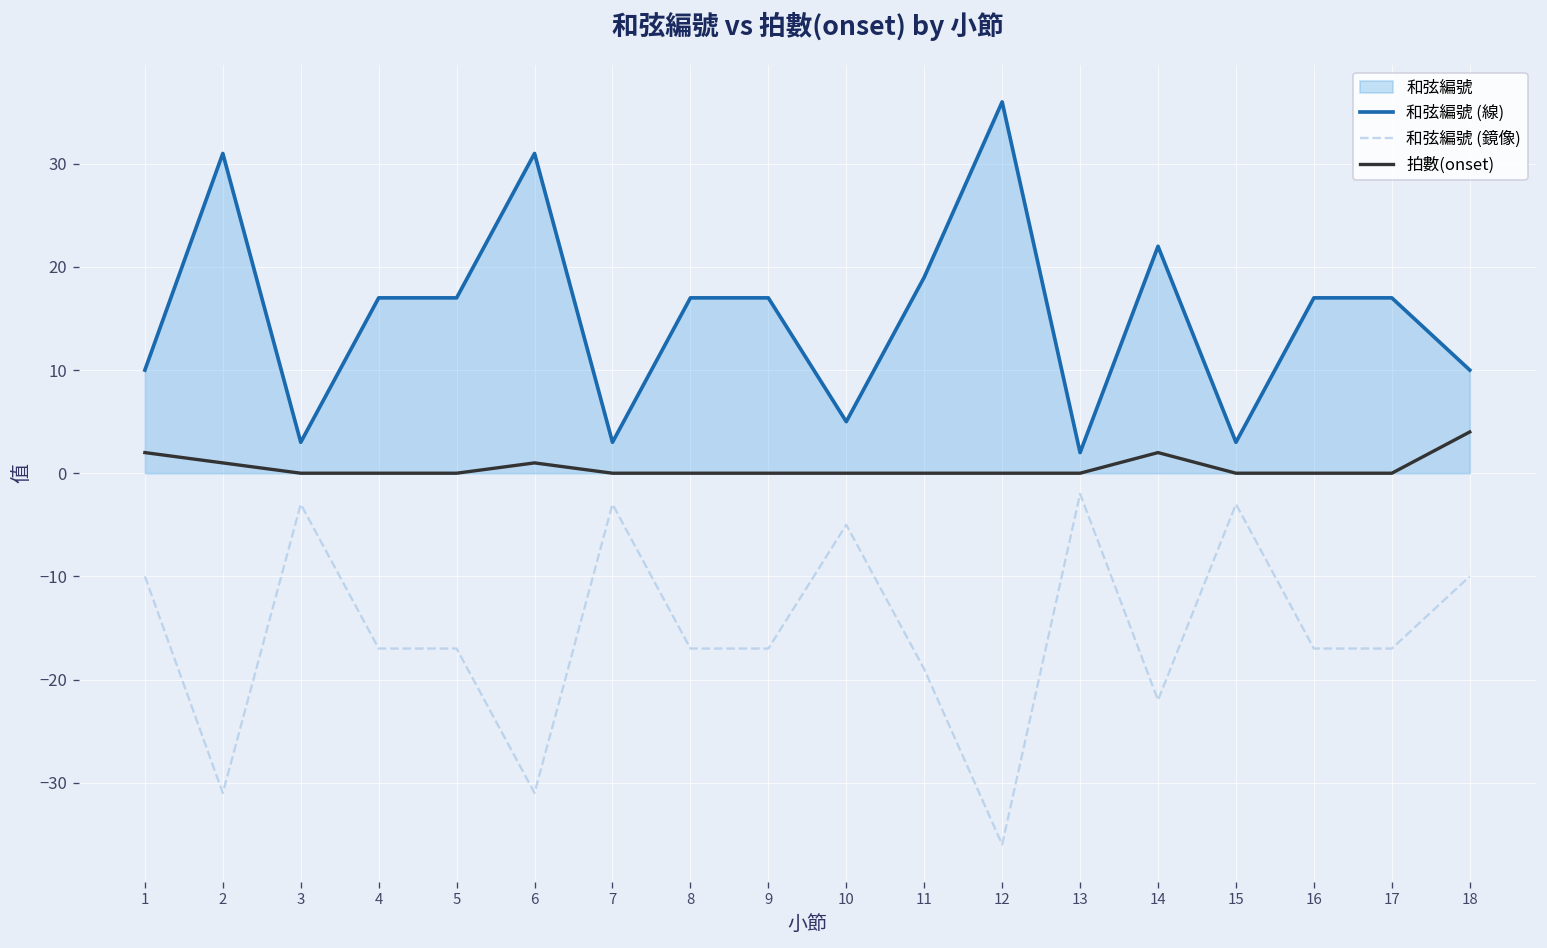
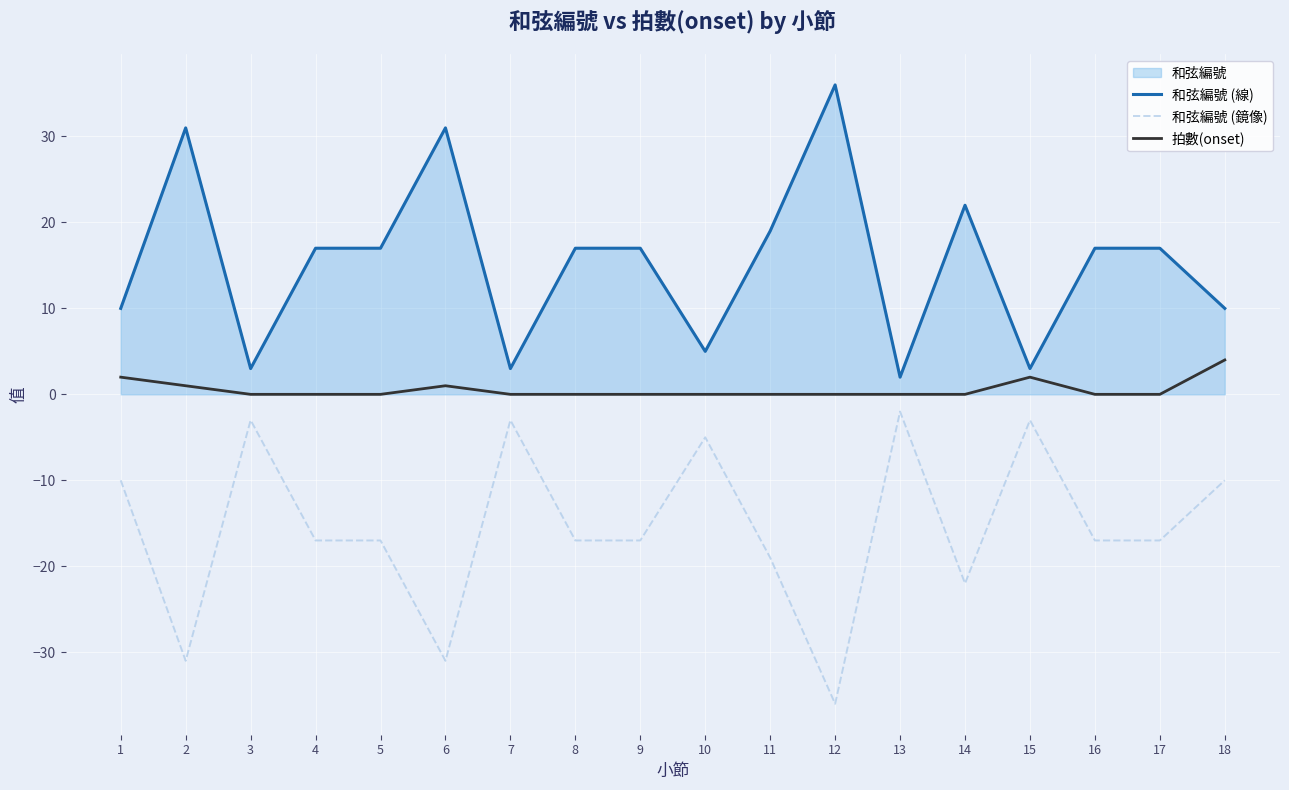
  {
    "拍數(onset)": {
      "1": 2,
      "2": 1,
      "3": 0,
      "4": 0,
      "5": 0,
      "6": 1,
      "7": 0,
      "8": 0,
      "9": 0,
      "10": 0,
      "11": 0,
      "12": 0,
      "13": 0,
-     "14": 2,
-     "15": 0,
+     "14": 0,
+     "15": 2,
      "16": 0,
      "17": 0,
      "18": 4
    }
  }
